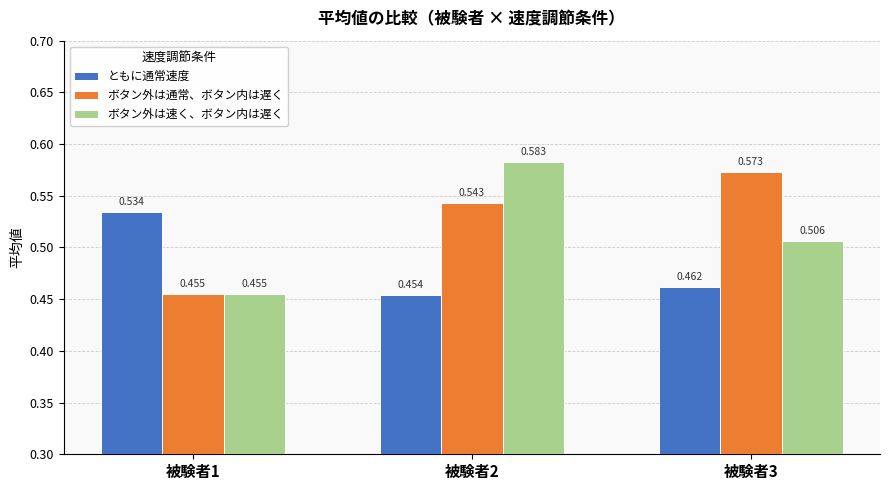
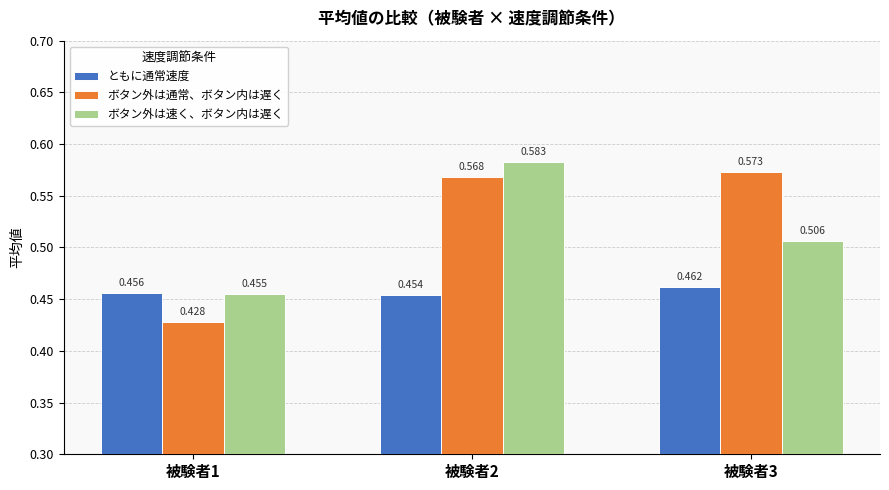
  {
    "ともに通常速度": {
-     "被験者1": 0.534,
+     "被験者1": 0.456,
      "被験者2": 0.454,
      "被験者3": 0.462
    },
    "ボタン外は通常、ボタン内は遅く": {
-     "被験者1": 0.455,
-     "被験者2": 0.543,
+     "被験者1": 0.428,
+     "被験者2": 0.568,
      "被験者3": 0.573
    },
    "ボタン外は速く、ボタン内は遅く": {
      "被験者1": 0.455,
      "被験者2": 0.583,
      "被験者3": 0.506
    }
  }
